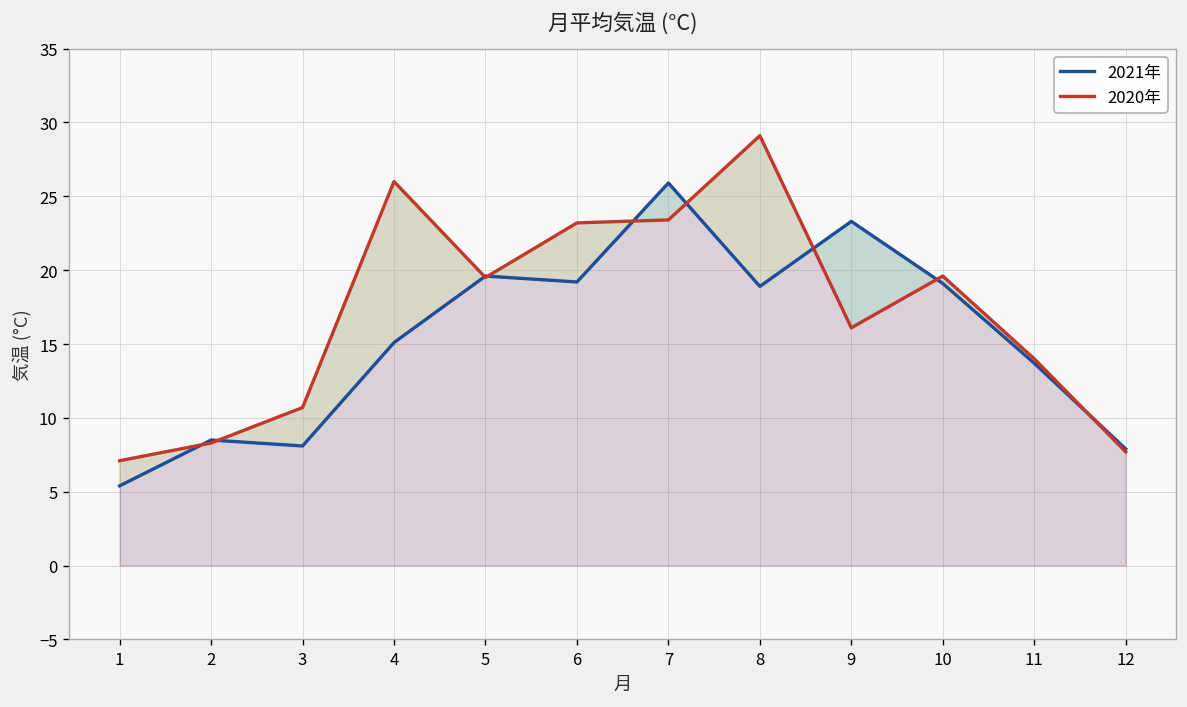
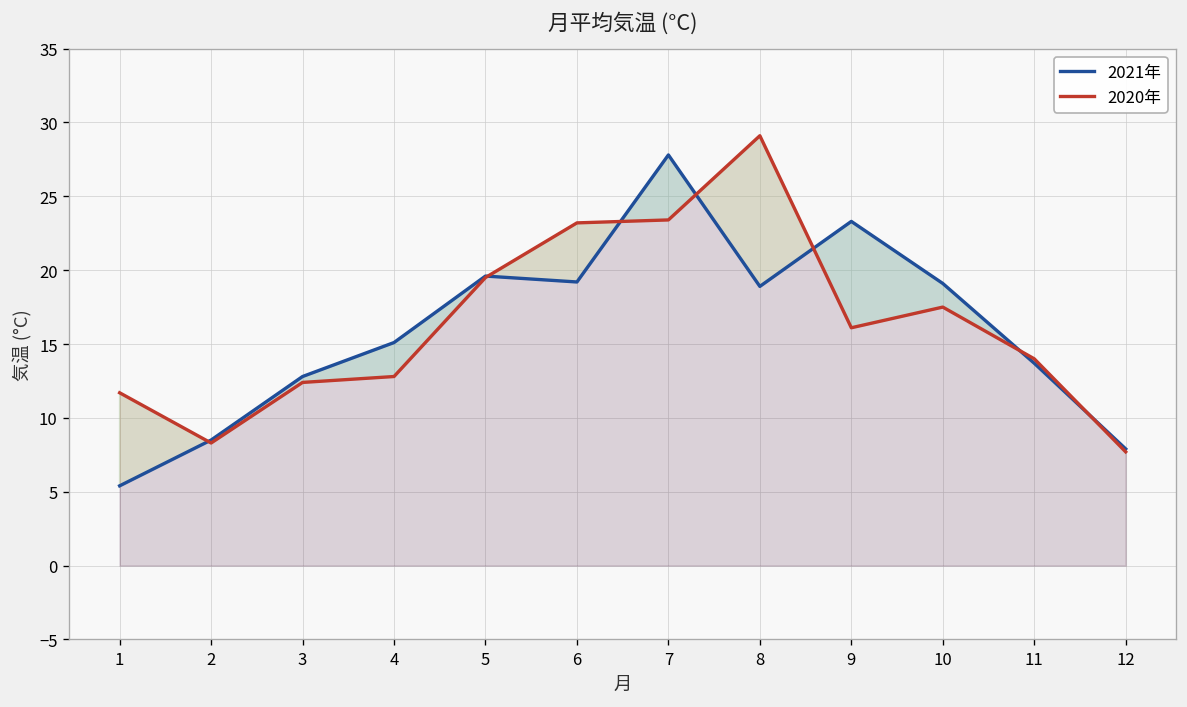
  {
    "2021年": {
      "1": 5.4,
-     "3": 8.1,
+     "3": 12.8,
      "4": 15.1,
      "6": 19.2,
-     "7": 25.9,
+     "7": 27.8,
      "8": 18.9,
      "9": 23.3,
      "10": 19.1,
      "11": 13.7
    },
    "2020年": {
-     "1": 7.1,
-     "3": 10.7,
-     "4": 26.0,
+     "1": 11.7,
+     "3": 12.4,
+     "4": 12.8,
      "6": 23.2,
      "7": 23.4,
      "8": 29.1,
      "9": 16.1,
-     "10": 19.6,
+     "10": 17.5,
      "11": 14.0
    }
  }
